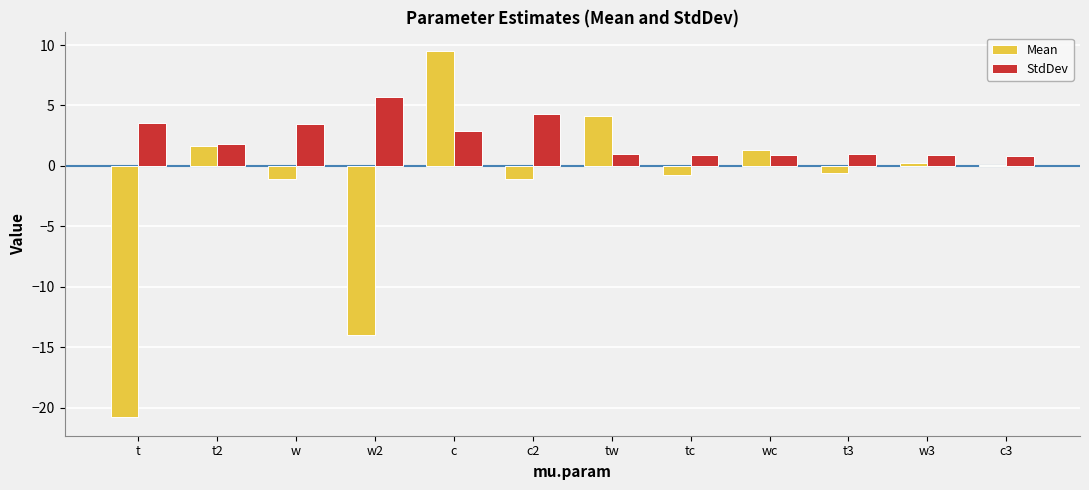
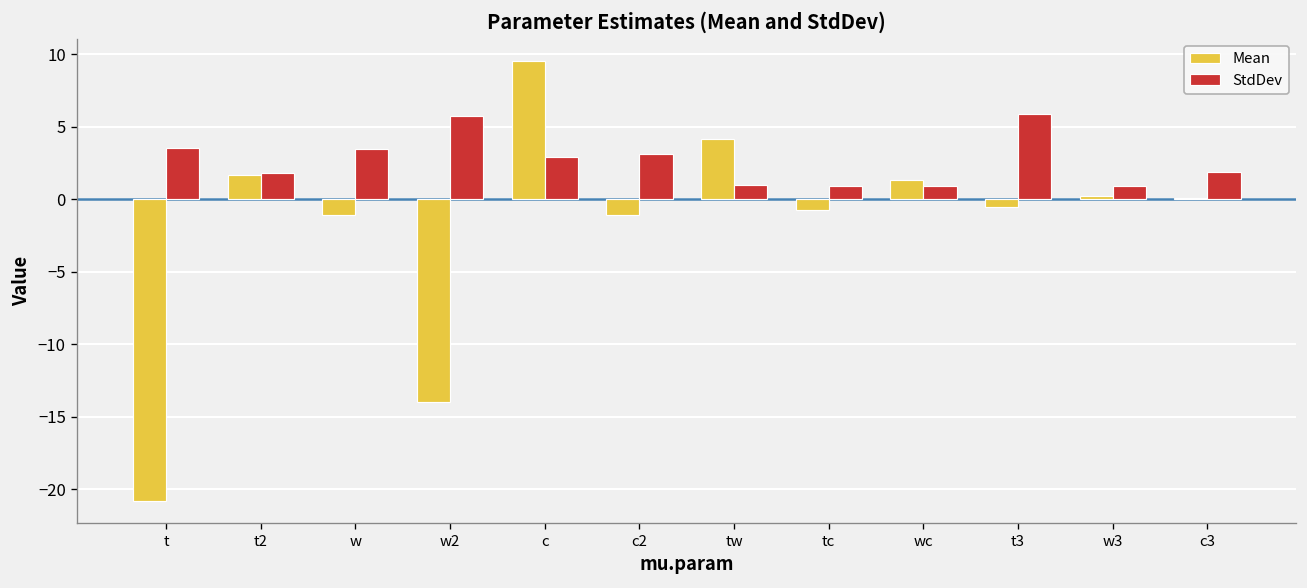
  {
    "Mean": {
      "t": -20.8,
      "t2": 1.7,
      "w": -1.1,
      "w2": -14.0,
      "c": 9.5,
      "c2": -1.1,
      "tw": 4.2,
      "tc": -0.8,
      "wc": 1.3,
      "t3": -0.6
    },
    "StdDev": {
      "t": 3.6,
      "t2": 1.8,
      "w": 3.5,
      "w2": 5.7,
      "c": 2.9,
-     "c2": 4.3,
+     "c2": 3.1,
      "tw": 1.0,
      "tc": 0.9,
      "wc": 0.9,
-     "t3": 1.0,
+     "t3": 5.9,
      "w3": 0.9,
-     "c3": 0.8
+     "c3": 1.8
    }
  }
